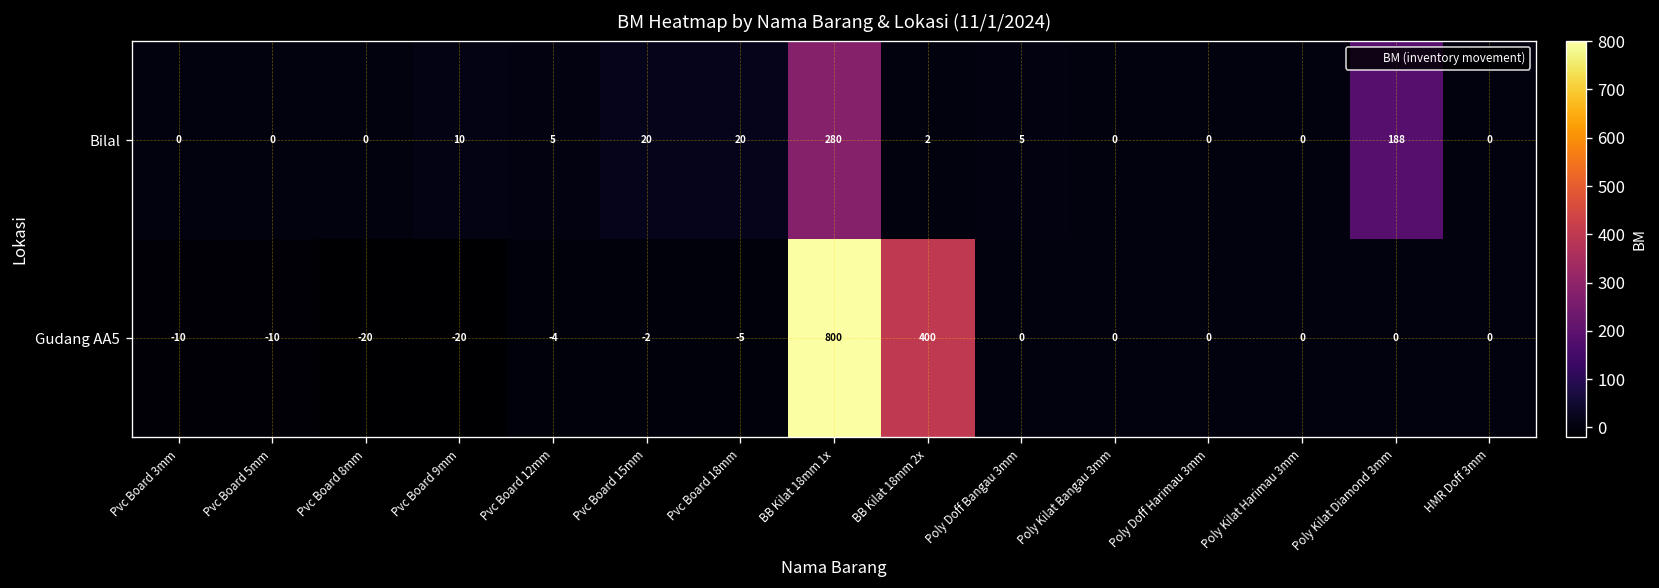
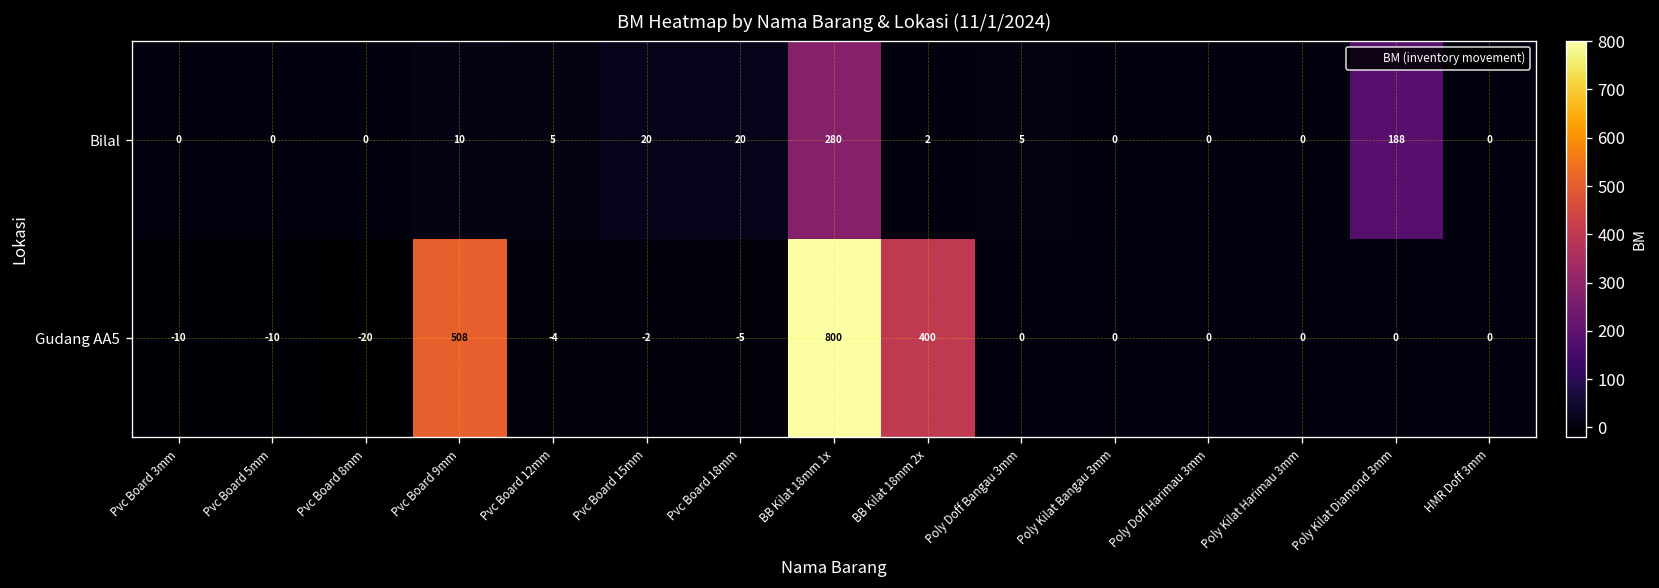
  {
    "Bilal": {
      "Pvc Board 3mm": 0,
      "Pvc Board 5mm": 0,
      "Pvc Board 8mm": 0,
      "Pvc Board 9mm": 10,
      "Pvc Board 12mm": 5,
      "Pvc Board 15mm": 20,
      "Pvc Board 18mm": 20,
      "BB Kilat 18mm 1x": 280,
      "BB Kilat 18mm 2x": 2,
      "Poly Doff Bangau 3mm": 5,
      "Poly Kilat Bangau 3mm": 0,
      "Poly Doff Harimau 3mm": 0,
      "Poly Kilat Harimau 3mm": 0,
      "Poly Kilat Diamond 3mm": 188,
      "HMR Doff 3mm": 0
    },
    "Gudang AA5": {
      "Pvc Board 3mm": -10,
      "Pvc Board 5mm": -10,
      "Pvc Board 8mm": -20,
-     "Pvc Board 9mm": -20,
+     "Pvc Board 9mm": 508,
      "Pvc Board 12mm": -4,
      "Pvc Board 15mm": -2,
      "Pvc Board 18mm": -5,
      "BB Kilat 18mm 1x": 800,
      "BB Kilat 18mm 2x": 400,
      "Poly Doff Bangau 3mm": 0,
      "Poly Kilat Bangau 3mm": 0,
      "Poly Doff Harimau 3mm": 0,
      "Poly Kilat Harimau 3mm": 0,
      "Poly Kilat Diamond 3mm": 0,
      "HMR Doff 3mm": 0
    }
  }
